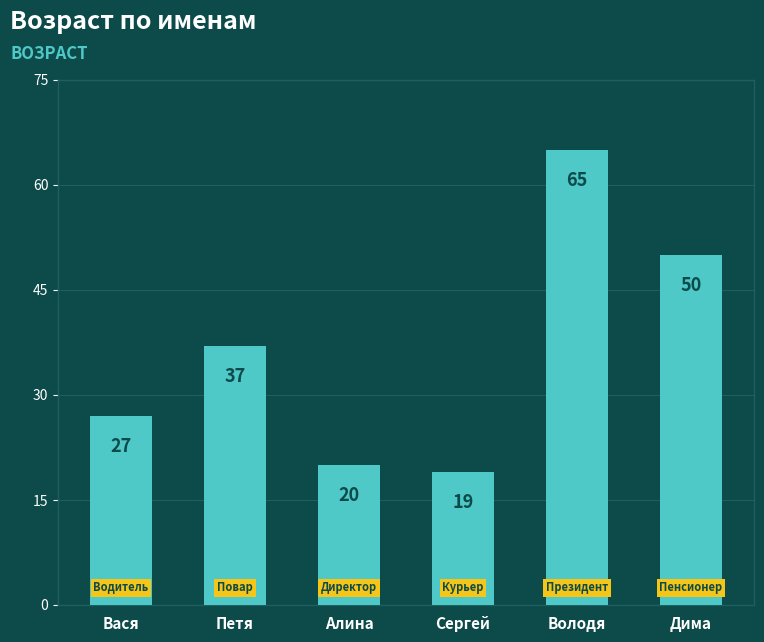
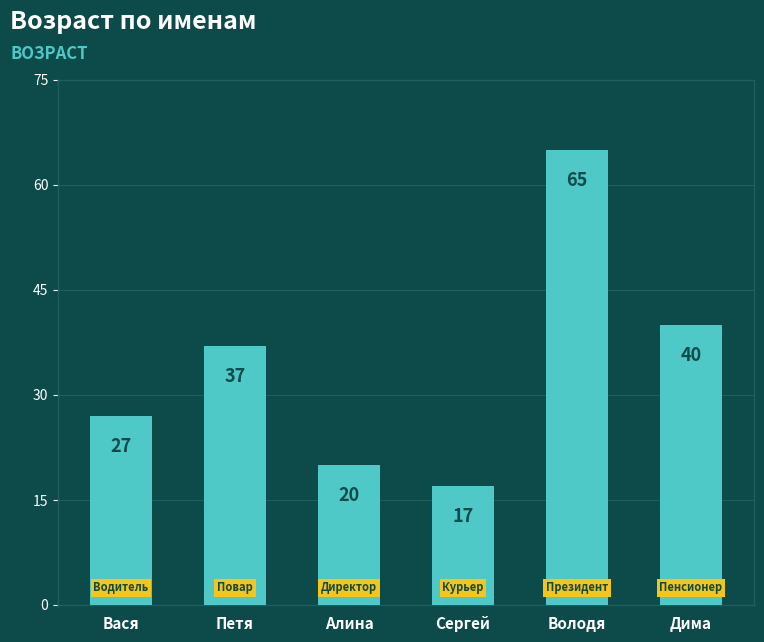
  {
    "Вася": 27,
    "Петя": 37,
    "Алина": 20,
-   "Сергей": 19,
+   "Сергей": 17,
    "Володя": 65,
-   "Дима": 50
+   "Дима": 40
  }
